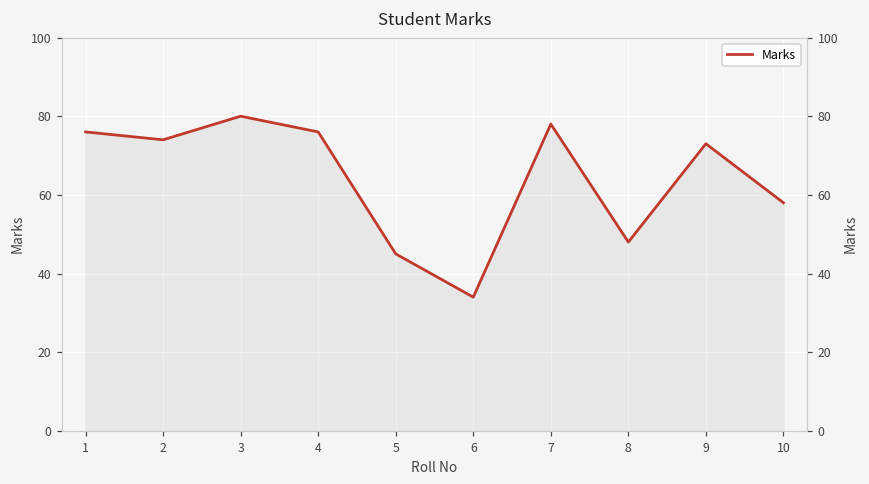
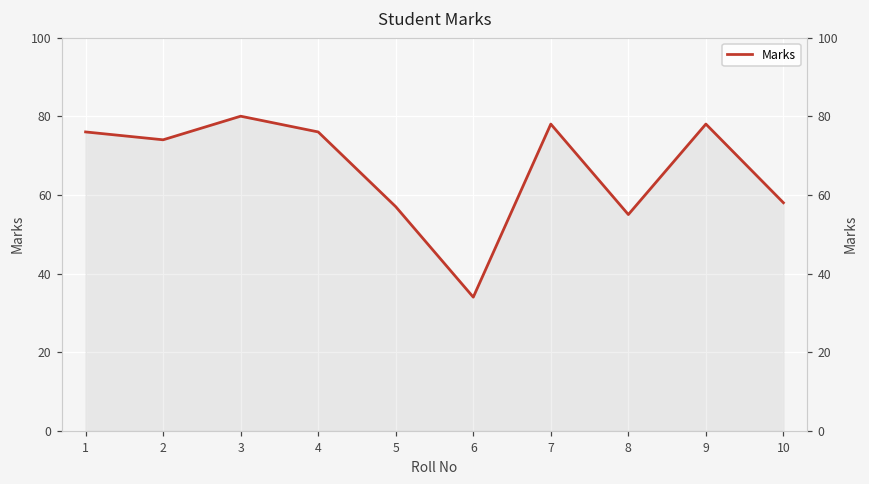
  {
    "1": 76,
    "2": 74,
    "3": 80,
    "4": 76,
-   "5": 45,
+   "5": 57,
    "6": 34,
    "7": 78,
-   "8": 48,
-   "9": 73,
+   "8": 55,
+   "9": 78,
    "10": 58
  }
